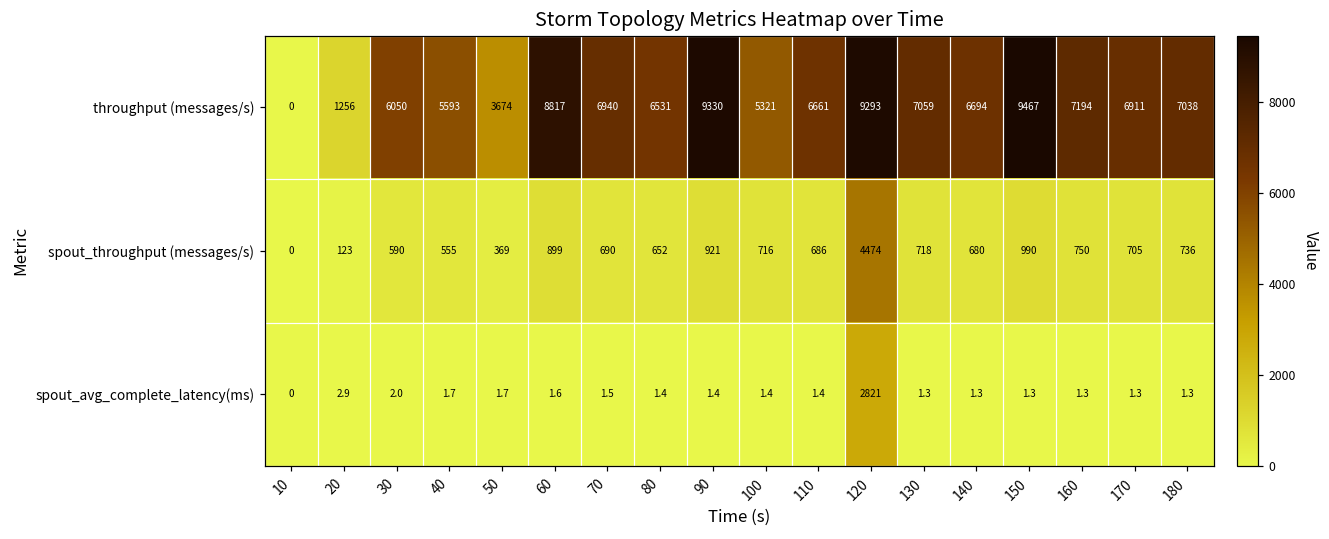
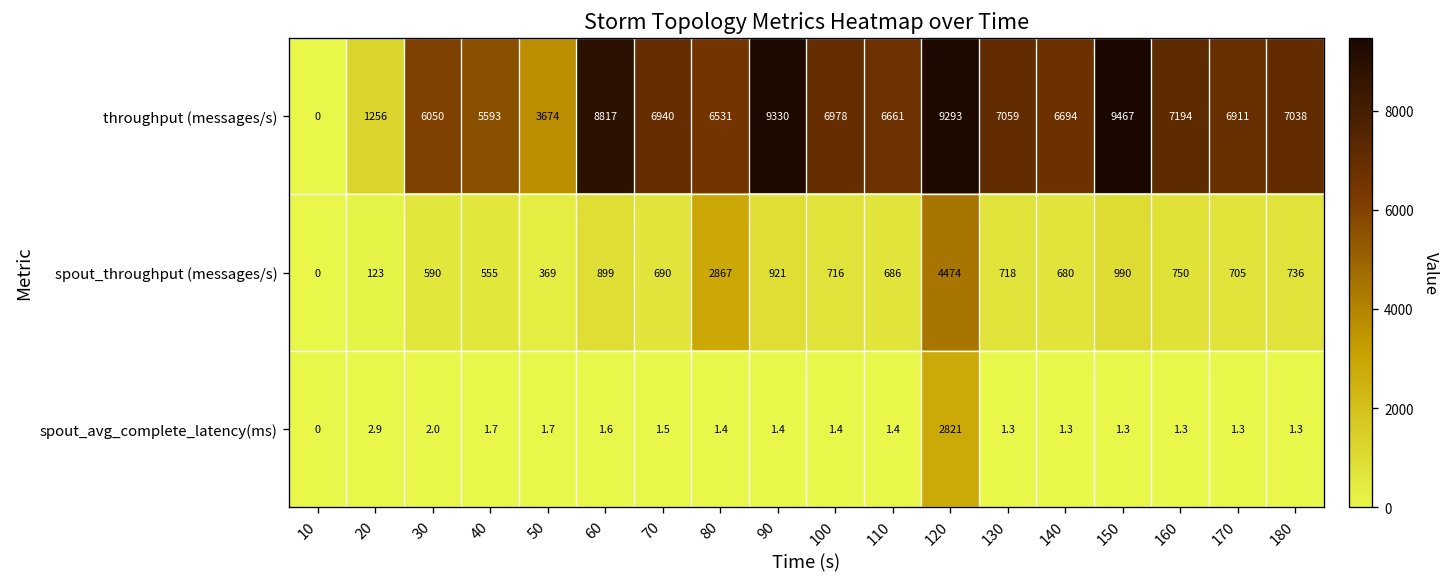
  {
    "throughput (messages/s)": {
      "10": 0,
      "20": 1256,
      "30": 6050,
      "40": 5593,
      "50": 3674,
      "60": 8817,
      "70": 6940,
      "80": 6531,
      "90": 9330,
-     "100": 5321,
+     "100": 6978,
      "110": 6661,
      "120": 9293,
      "130": 7059,
      "140": 6694,
      "150": 9467,
      "160": 7194,
      "170": 6911,
      "180": 7038
    },
    "spout_throughput (messages/s)": {
      "10": 0,
      "20": 123,
      "30": 590,
      "40": 555,
      "50": 369,
      "60": 899,
      "70": 690,
-     "80": 652,
+     "80": 2867,
      "90": 921,
      "100": 716,
      "110": 686,
      "120": 4474,
      "130": 718,
      "140": 680,
      "150": 990,
      "160": 750,
      "170": 705,
      "180": 736
    },
    "spout_avg_complete_latency(ms)": {
      "10": 0,
      "20": 2.9,
      "30": 2.0,
      "40": 1.7,
      "50": 1.7,
      "60": 1.6,
      "70": 1.5,
      "80": 1.4,
      "90": 1.4,
      "100": 1.4,
      "110": 1.4,
      "120": 2821,
      "130": 1.3,
      "140": 1.3,
      "150": 1.3,
      "160": 1.3,
      "170": 1.3,
      "180": 1.3
    }
  }
